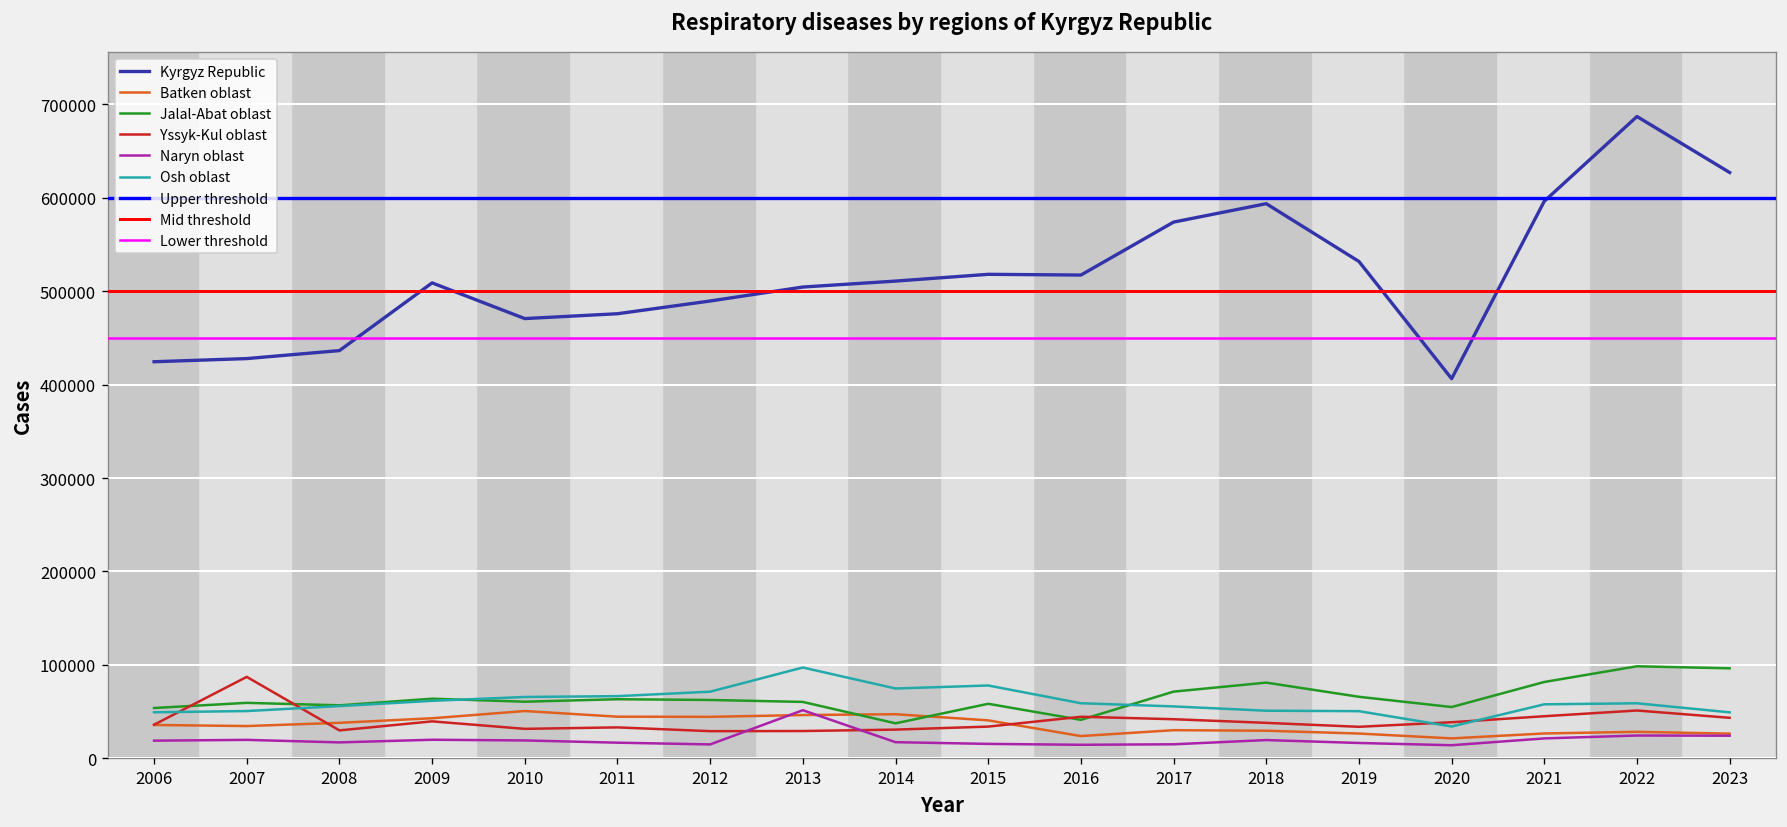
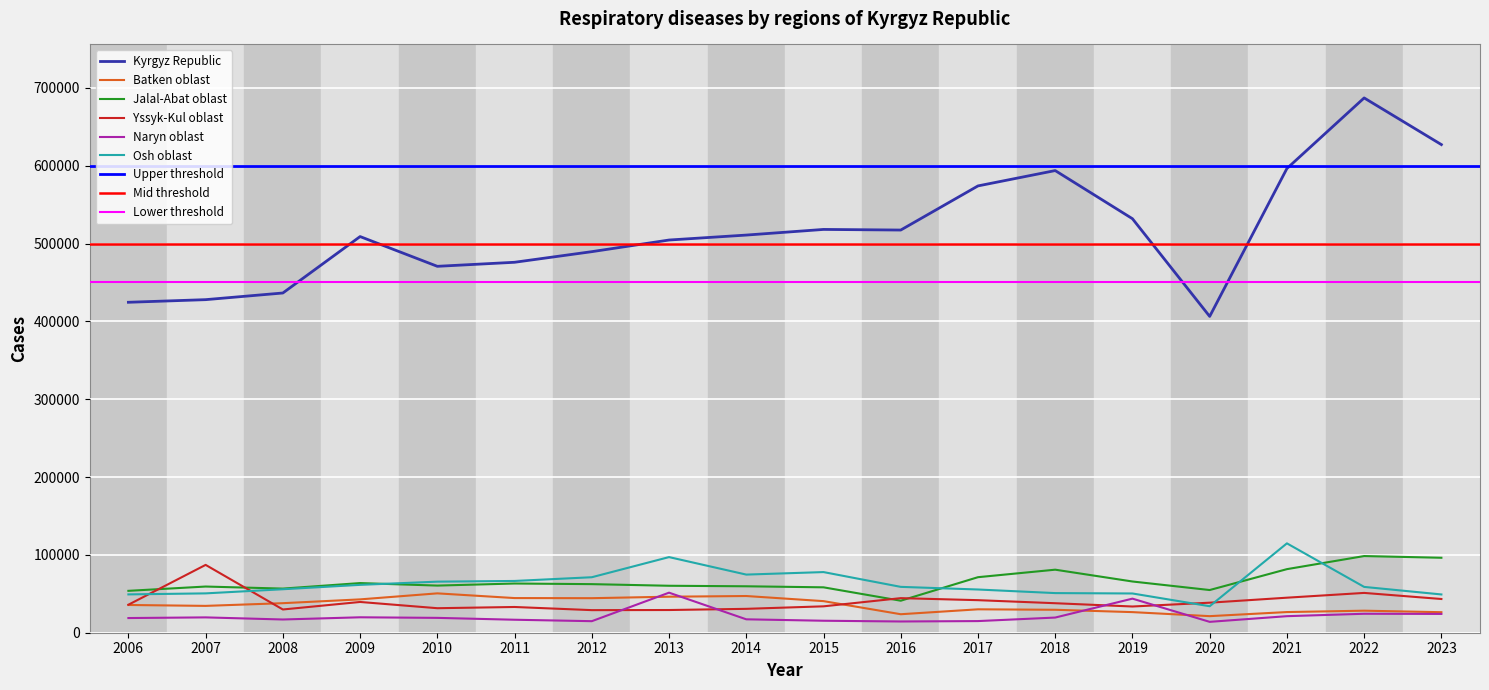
  {
    "Kyrgyz Republic": {
      "2006": 420000,
      "2007": 430000,
      "2008": 440000,
      "2009": 510000,
      "2010": 470000,
      "2011": 480000,
      "2012": 490000,
      "2013": 500000,
      "2014": 510000,
      "2015": 520000,
      "2016": 520000,
      "2017": 570000,
      "2018": 590000,
      "2019": 530000,
      "2020": 410000,
      "2021": 600000,
      "2022": 690000,
      "2023": 630000
    },
    "Batken oblast": {
      "2007": 30000,
      "2008": 40000,
      "2009": 40000,
      "2010": 50000,
      "2011": 40000,
      "2012": 40000,
      "2013": 50000,
      "2014": 50000,
      "2015": 40000,
      "2016": 20000,
      "2017": 30000,
      "2018": 30000,
      "2019": 30000,
      "2020": 20000,
      "2021": 30000,
      "2022": 30000
    },
    "Jalal-Abat oblast": {
      "2006": 50000,
      "2007": 60000,
      "2010": 60000,
      "2012": 60000,
      "2013": 60000,
-     "2014": 40000,
+     "2014": 60000,
      "2015": 60000,
      "2016": 40000,
      "2017": 70000,
      "2018": 80000,
      "2019": 70000,
      "2020": 50000,
      "2021": 80000,
      "2022": 100000,
      "2023": 100000
    },
    "Yssyk-Kul oblast": {
      "2007": 90000,
      "2008": 30000,
      "2009": 40000,
      "2010": 30000,
      "2011": 30000,
      "2012": 30000,
      "2013": 30000,
      "2014": 30000,
      "2015": 30000,
      "2016": 40000,
      "2017": 40000,
      "2018": 40000,
      "2019": 30000,
      "2020": 40000,
      "2021": 50000,
      "2022": 50000,
      "2023": 40000
    },
    "Naryn oblast": {
      "2006": 20000,
      "2007": 20000,
      "2008": 20000,
      "2009": 20000,
      "2010": 20000,
      "2011": 20000,
      "2012": 10000,
      "2013": 50000,
      "2014": 20000,
      "2015": 20000,
      "2016": 10000,
      "2017": 10000,
      "2018": 20000,
-     "2019": 20000,
+     "2019": 40000,
      "2020": 10000,
      "2021": 20000,
      "2022": 20000
    },
    "Osh oblast": {
      "2006": 50000,
      "2007": 50000,
      "2010": 70000,
      "2012": 70000,
      "2013": 100000,
      "2014": 70000,
      "2015": 80000,
      "2016": 60000,
      "2017": 60000,
      "2018": 50000,
      "2019": 50000,
      "2020": 30000,
-     "2021": 60000,
+     "2021": 110000,
      "2022": 60000,
      "2023": 50000
    }
  }
